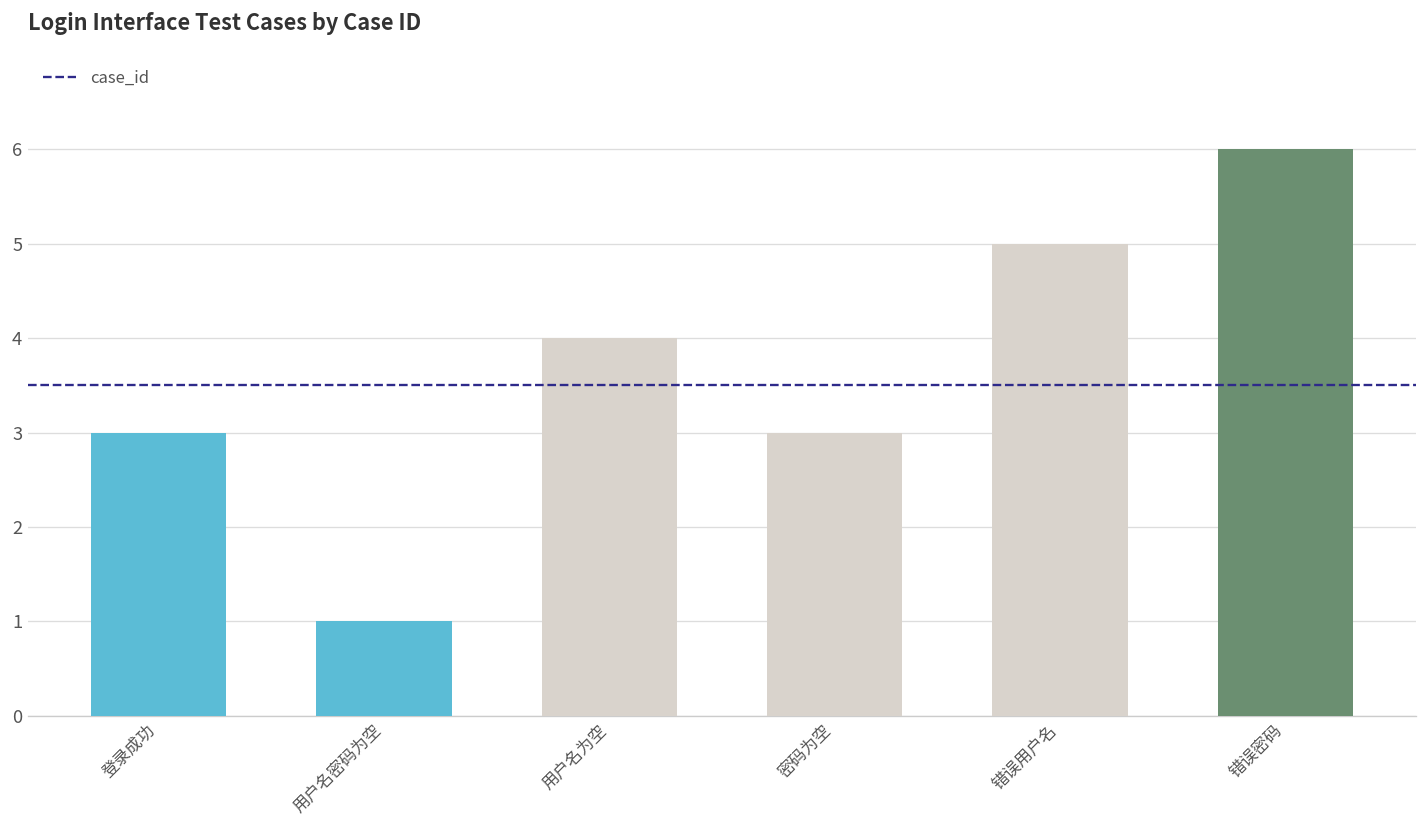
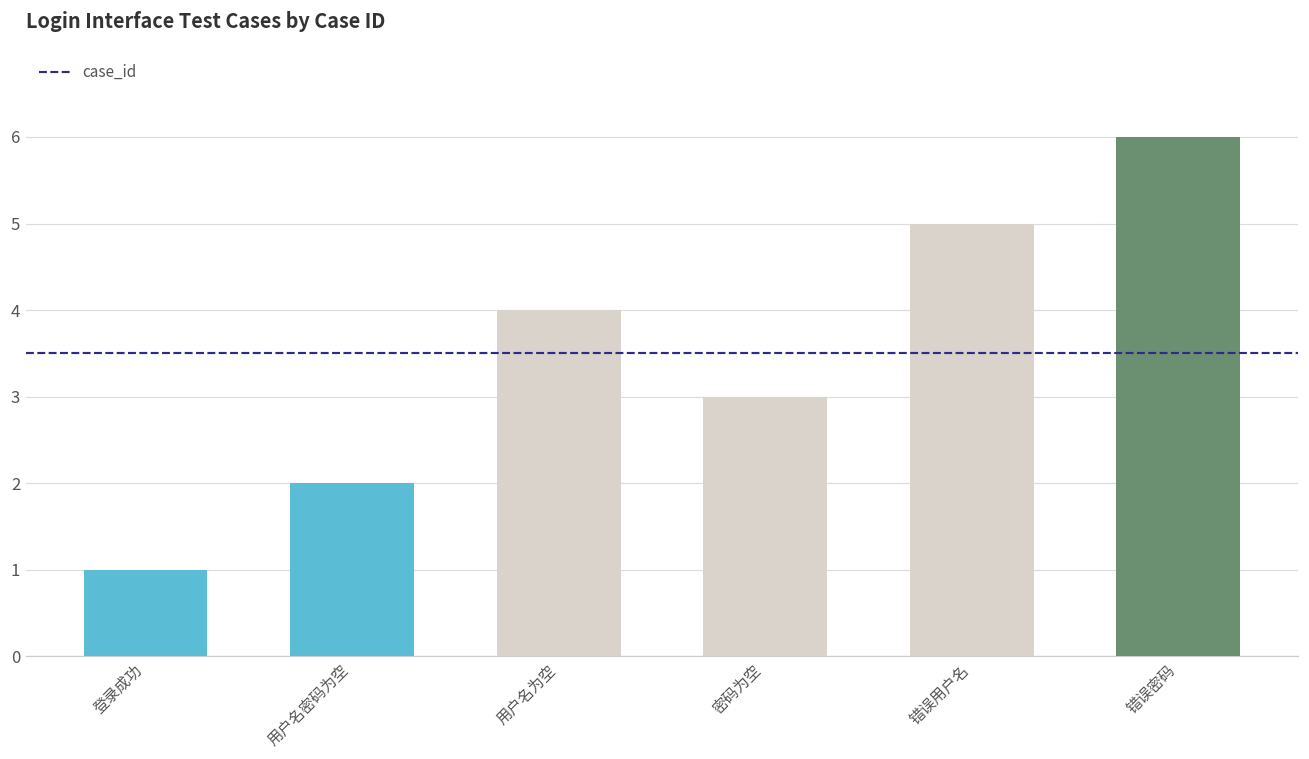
  {
-   "登录成功": 3,
-   "用户名密码为空": 1,
+   "登录成功": 1,
+   "用户名密码为空": 2,
    "用户名为空": 4,
    "密码为空": 3,
    "错误用户名": 5,
    "错误密码": 6
  }
